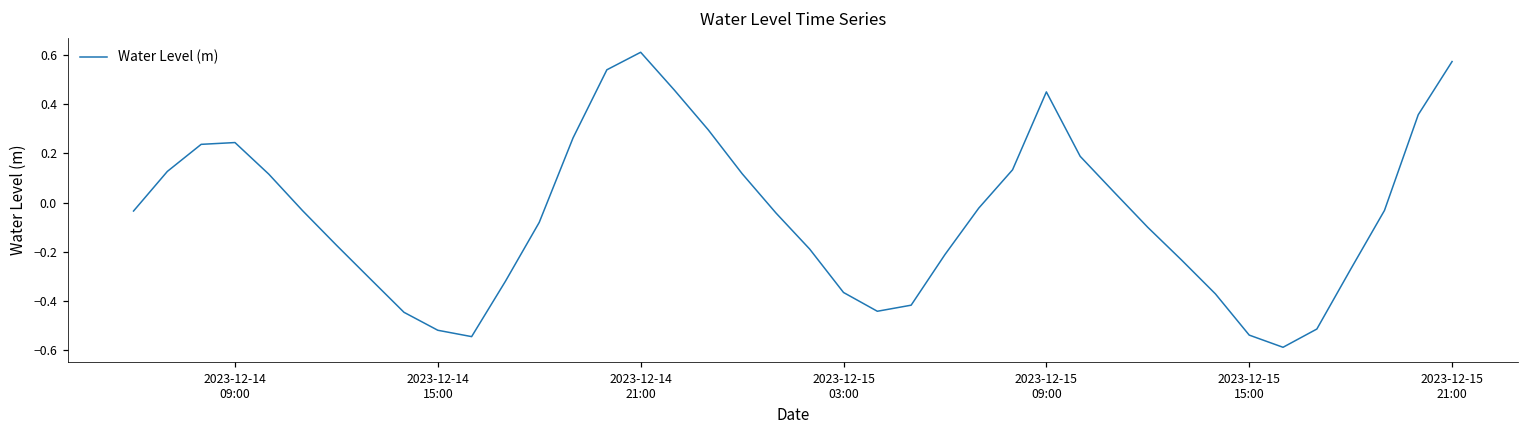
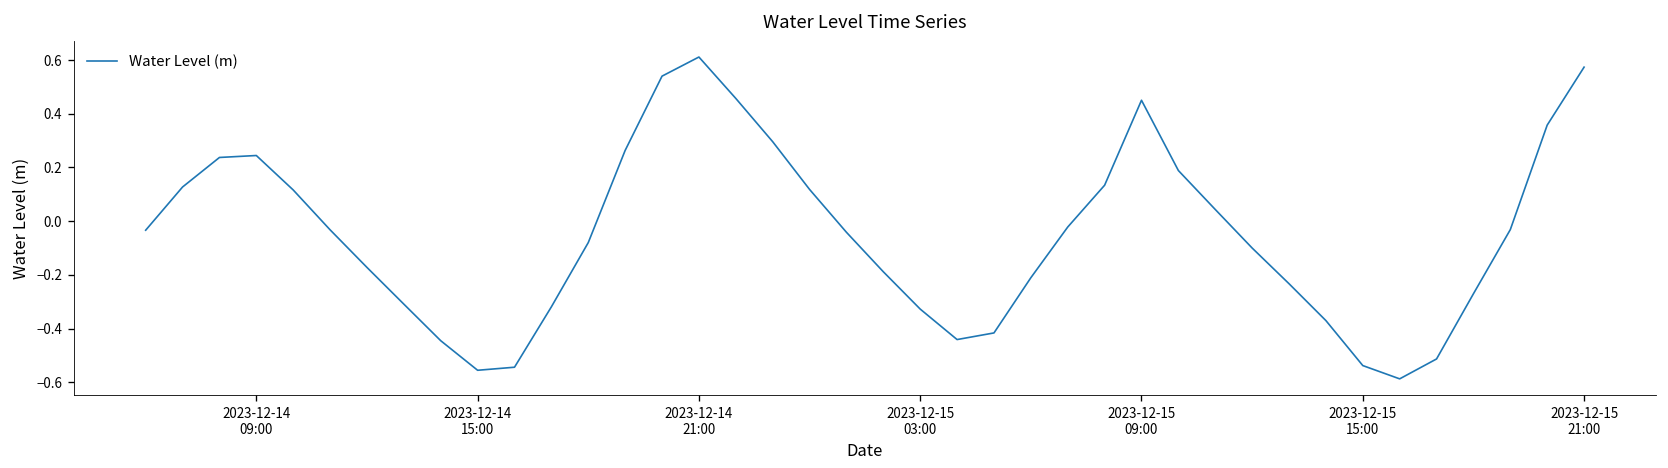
  {
    "2023-12-14 09:00": 0.24,
-   "2023-12-14 15:00": -0.52,
+   "2023-12-14 15:00": -0.56,
    "2023-12-14 21:00": 0.61,
-   "2023-12-15 03:00": -0.36,
+   "2023-12-15 03:00": -0.33,
    "2023-12-15 09:00": 0.45,
    "2023-12-15 15:00": -0.54,
    "2023-12-15 21:00": 0.57
  }
